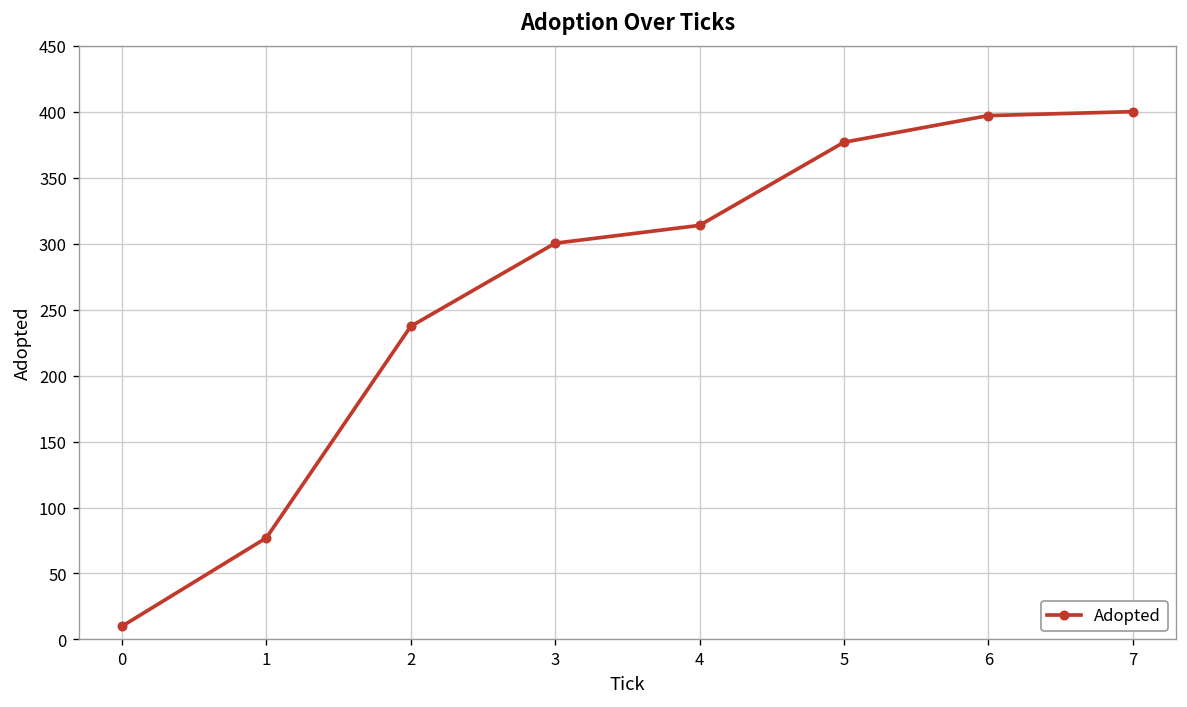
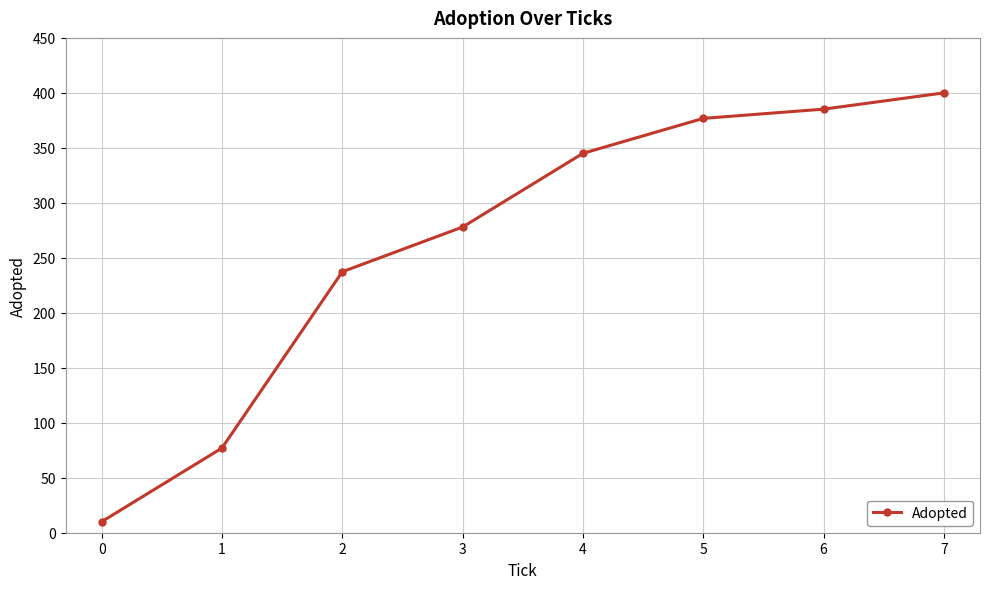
  {
    "0": 10,
    "1": 77,
    "2": 237,
-   "3": 300,
-   "4": 314,
+   "3": 278,
+   "4": 345,
    "5": 377,
-   "6": 397,
+   "6": 385,
    "7": 400
  }
